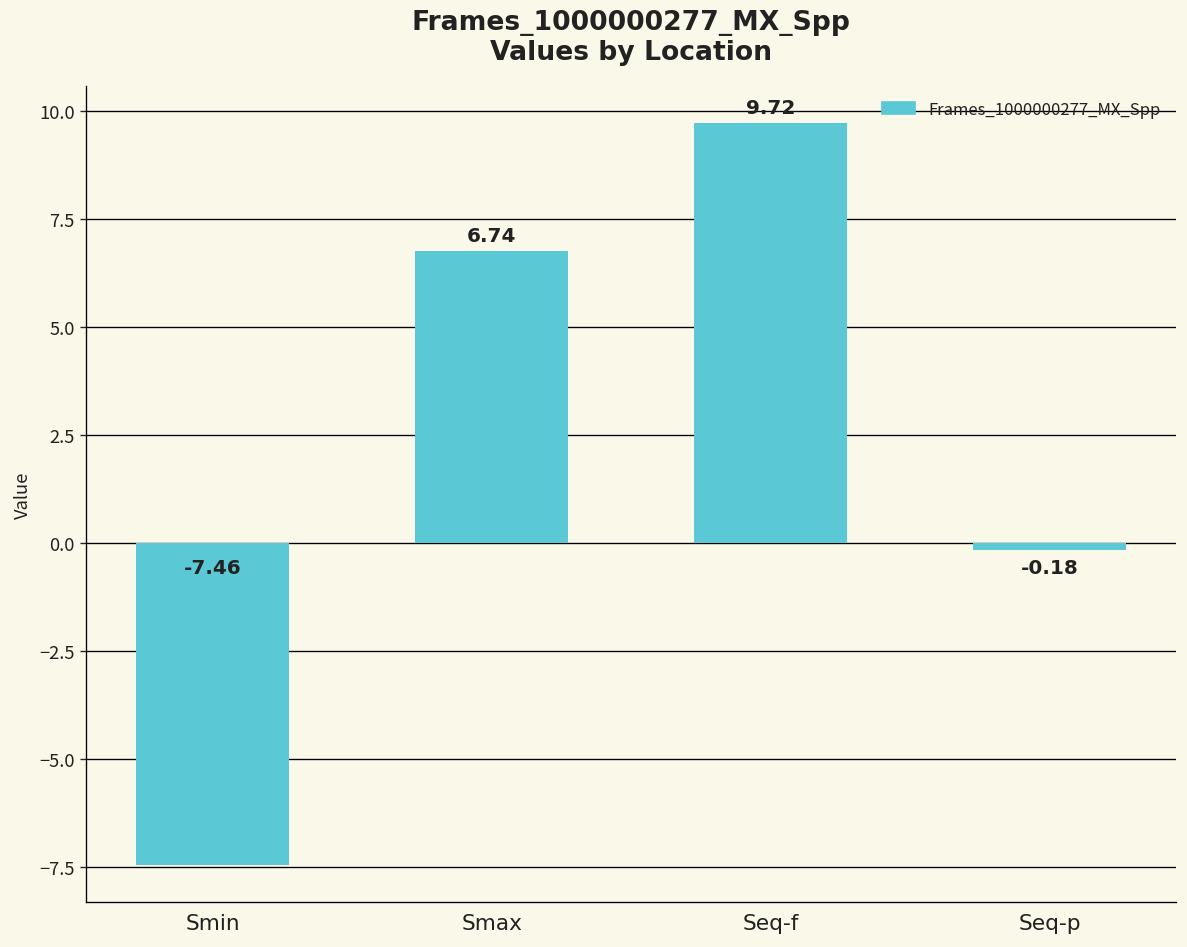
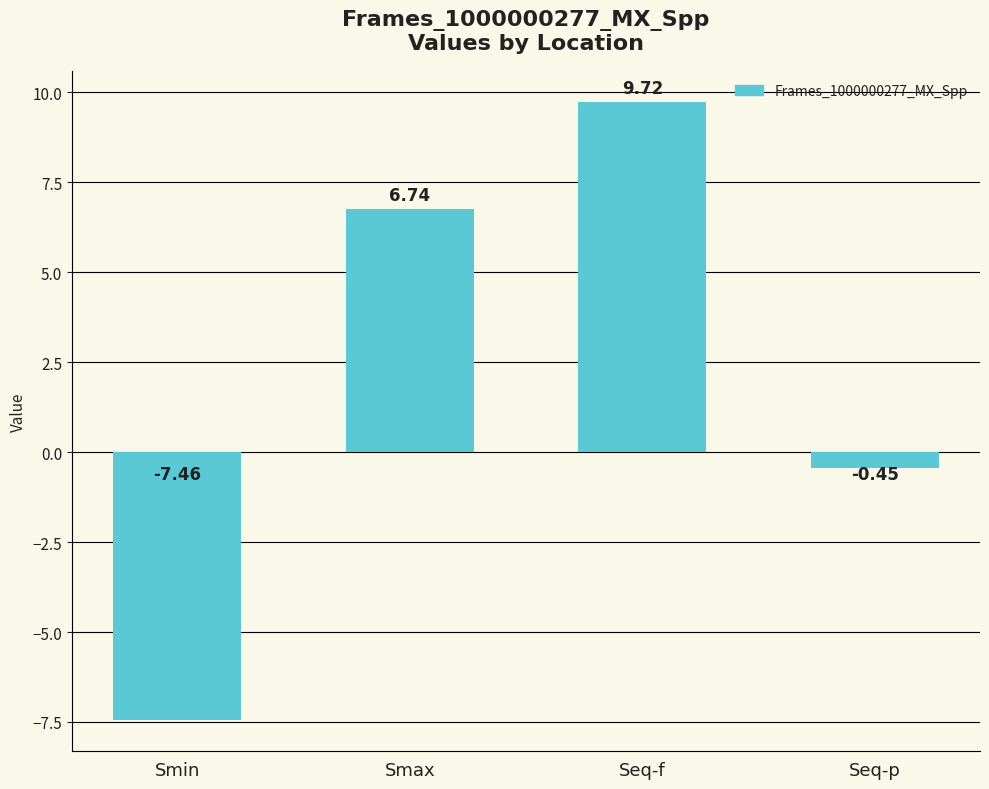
  {
    "Smin": -7.46,
    "Smax": 6.74,
    "Seq-f": 9.72,
-   "Seq-p": -0.18
+   "Seq-p": -0.45
  }
